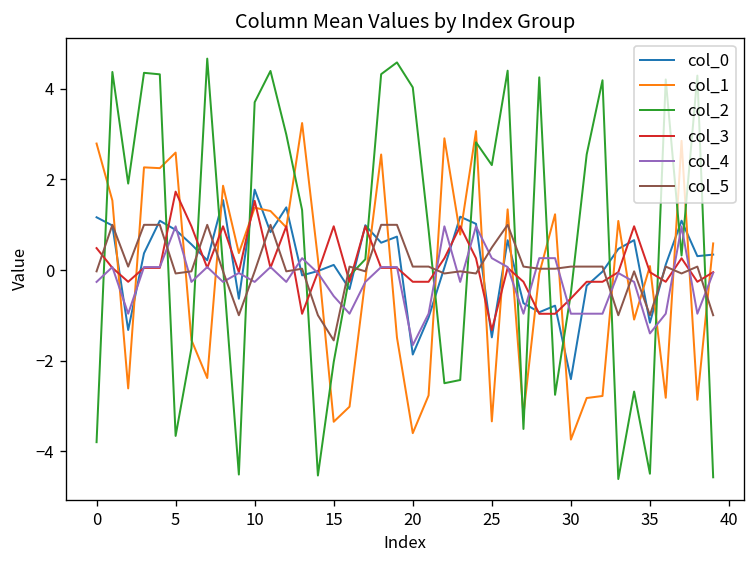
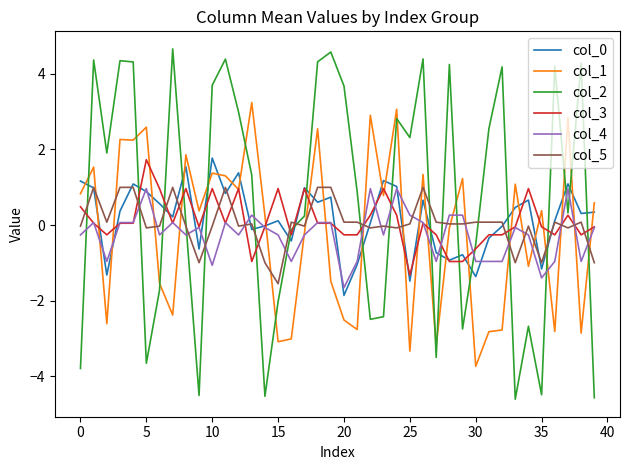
  {
    "col_0": {
      "0": 1.2,
      "5": 0.9,
      "10": 1.8,
      "15": 0.1,
      "20": -1.9,
      "25": -1.5,
-     "30": -2.4,
+     "30": -1.4,
      "35": -1.2
    },
    "col_1": {
-     "0": 2.8,
+     "0": 0.8,
      "5": 2.6,
      "10": 1.4,
-     "15": -3.3,
-     "20": -3.6,
+     "15": -3.1,
+     "20": -2.5,
      "25": -3.3,
      "30": -3.7,
-     "35": 0.1
+     "35": 0.4
    },
    "col_2": {
      "0": -3.8,
      "5": -3.7,
      "10": 3.7,
      "15": -2.0,
-     "20": 4.0,
+     "20": 3.7,
      "25": 2.3,
      "30": -0.5,
      "35": -4.5
    },
    "col_3": {
      "0": 0.5,
      "5": 1.7,
-     "10": 1.5,
+     "10": 1.0,
      "15": 1.0,
      "20": -0.3,
      "25": -1.3,
      "30": -0.6,
      "35": 0.0
    },
    "col_4": {
      "0": -0.3,
      "5": 1.0,
-     "10": -0.3,
-     "15": -0.6,
+     "10": -1.1,
+     "15": -0.3,
      "20": -1.7,
      "25": 0.3,
      "30": -1.0,
      "35": -1.4
    },
    "col_5": {
      "0": 0.0,
      "5": -0.1,
      "10": 0.0,
      "15": -1.6,
      "20": 0.1,
-     "25": 0.5,
+     "25": 0.0,
      "30": 0.1,
      "35": -1.0
    }
  }
